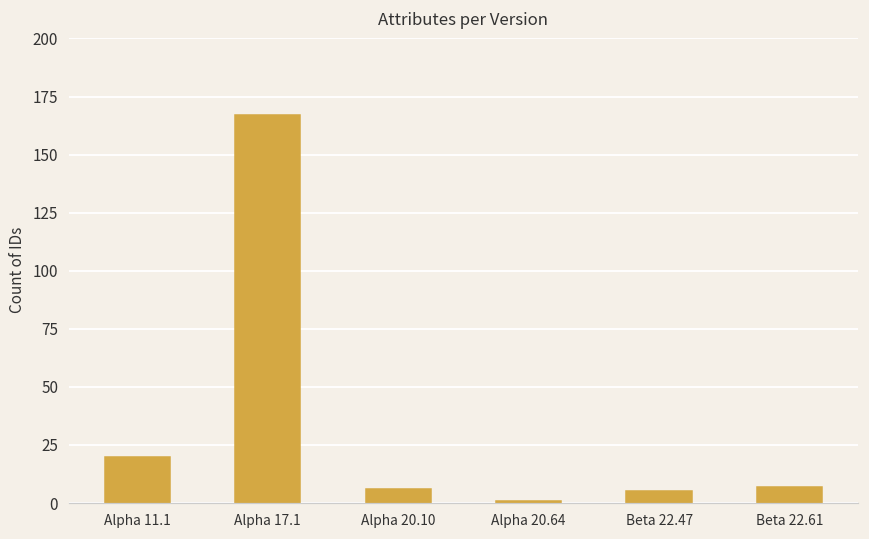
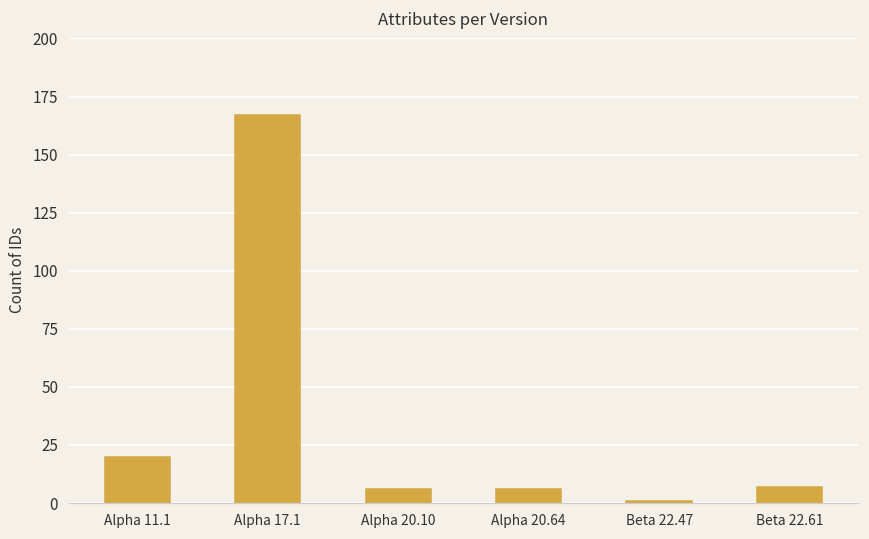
  {
    "Alpha 11.1": 20,
    "Alpha 17.1": 167,
    "Alpha 20.10": 6,
-   "Alpha 20.64": 1,
-   "Beta 22.47": 5,
+   "Alpha 20.64": 6,
+   "Beta 22.47": 1,
    "Beta 22.61": 7
  }
